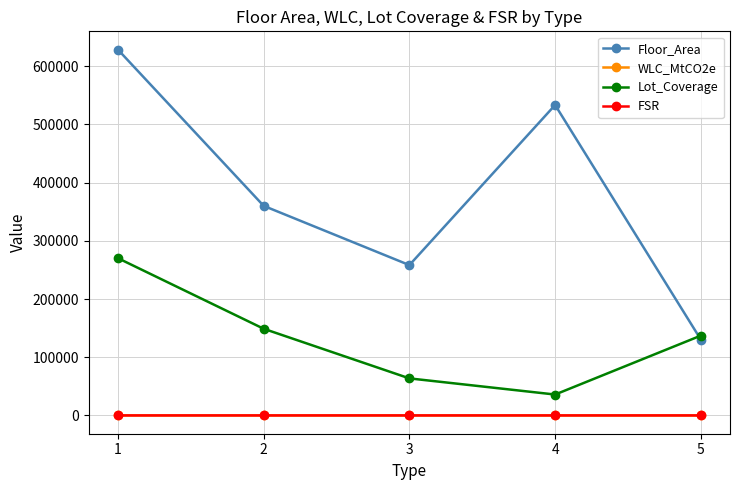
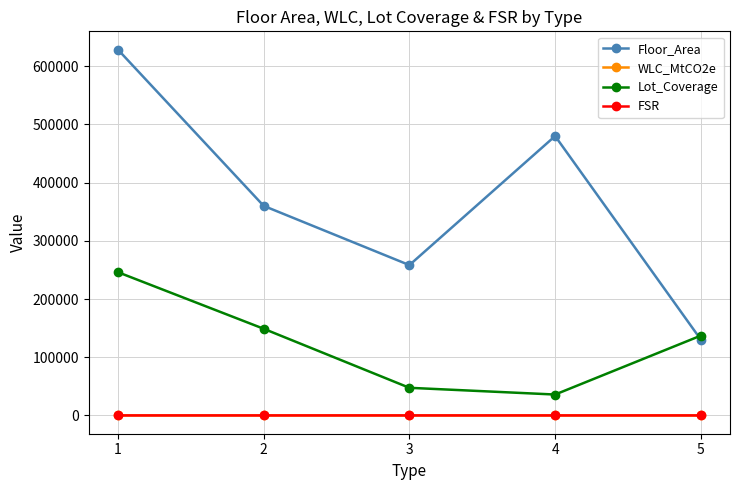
  {
    "Floor_Area": {
      "1": 630000,
      "2": 360000,
      "3": 260000,
-     "4": 530000,
+     "4": 480000,
      "5": 130000
    },
    "FSR": {
      "1": 0,
      "2": 0,
      "3": 0,
      "4": 0,
      "5": 0
    },
    "Lot_Coverage": {
-     "1": 270000,
+     "1": 250000,
      "2": 150000,
-     "3": 60000,
+     "3": 50000,
      "4": 40000,
      "5": 140000
    }
  }
